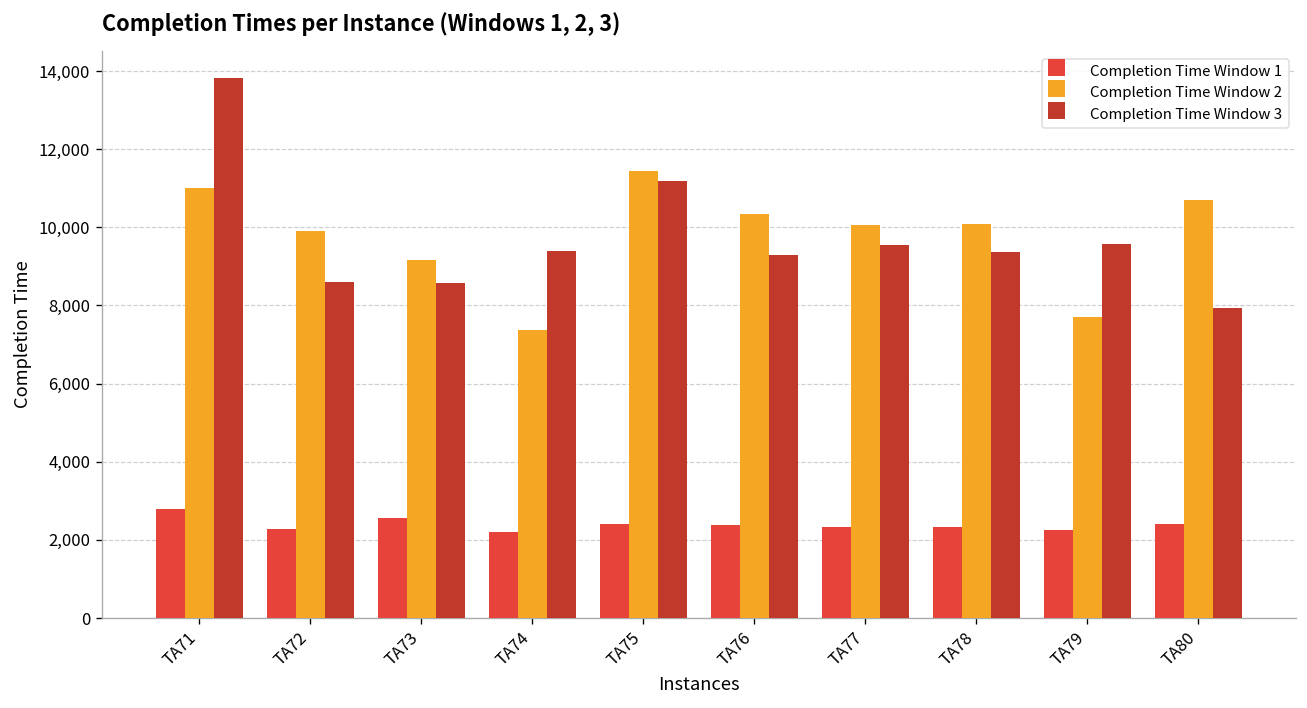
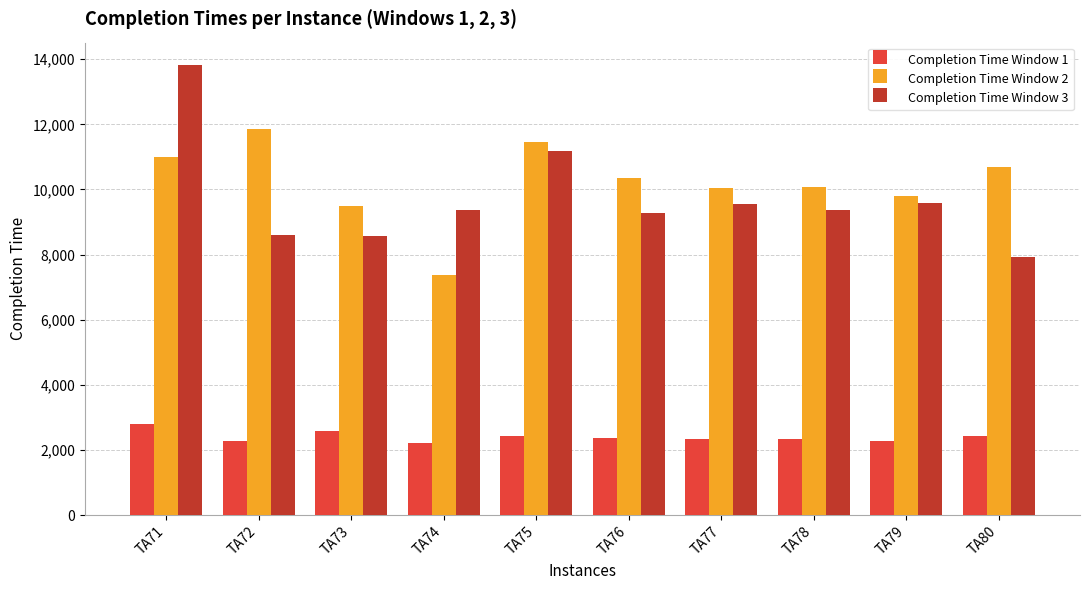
  {
    "Completion Time Window 2": {
      "TA71": "11,000",
-     "TA72": "9,900",
-     "TA73": "9,200",
+     "TA72": "11,900",
+     "TA73": "9,500",
      "TA74": "7,400",
      "TA75": "11,400",
      "TA76": "10,400",
      "TA77": "10,100",
      "TA78": "10,100",
-     "TA79": "7,700",
+     "TA79": "9,800",
      "TA80": "10,700"
    }
  }
